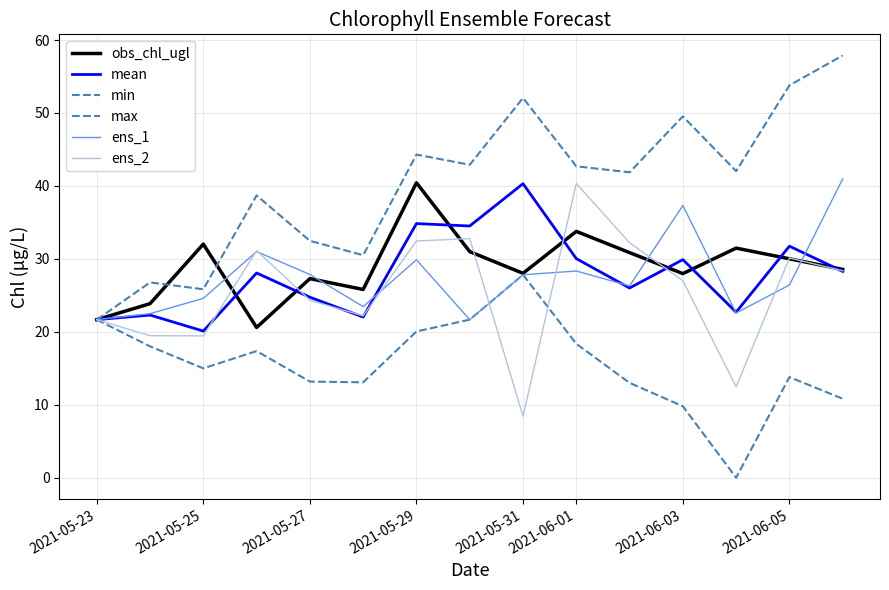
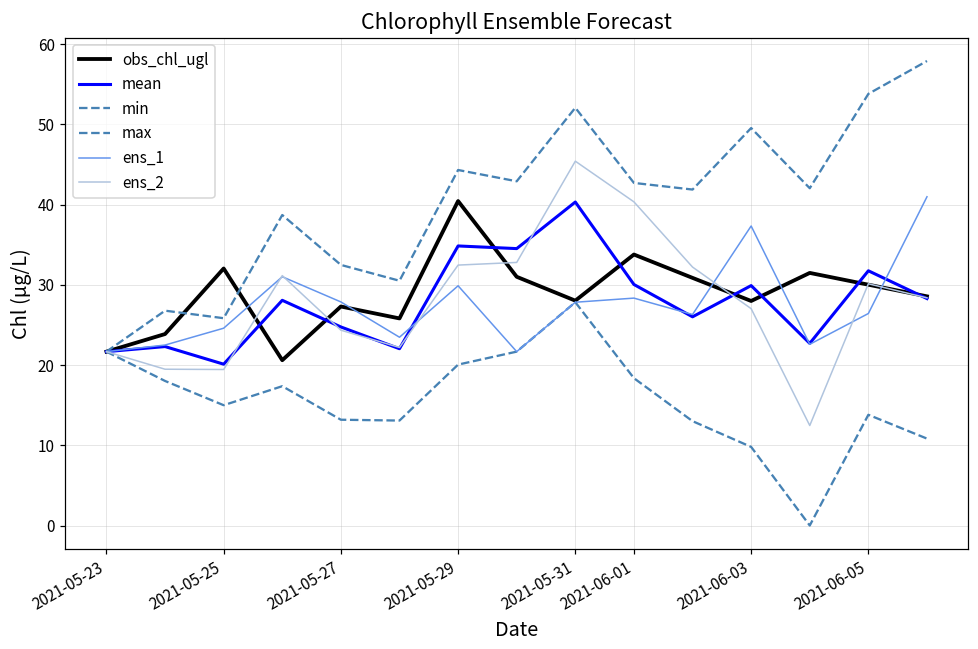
  {
    "obs_chl_ugl": {
      "2021-05-25": 32,
      "2021-05-27": 27,
      "2021-05-29": 40,
      "2021-06-01": 34,
      "2021-06-03": 28
    },
    "mean": {
      "2021-05-25": 20,
      "2021-05-27": 25,
      "2021-05-29": 35,
      "2021-05-31": 40,
      "2021-06-01": 30,
      "2021-06-03": 30,
      "2021-06-05": 32
    },
    "ens_1": {
      "2021-05-25": 25,
      "2021-05-27": 28,
      "2021-05-29": 30,
      "2021-06-01": 28,
      "2021-06-03": 37,
      "2021-06-05": 26
    },
    "ens_2": {
      "2021-05-25": 19,
      "2021-05-27": 24,
      "2021-05-29": 32,
-     "2021-05-31": 8,
+     "2021-05-31": 45,
      "2021-06-01": 40,
      "2021-06-03": 27
    }
  }
